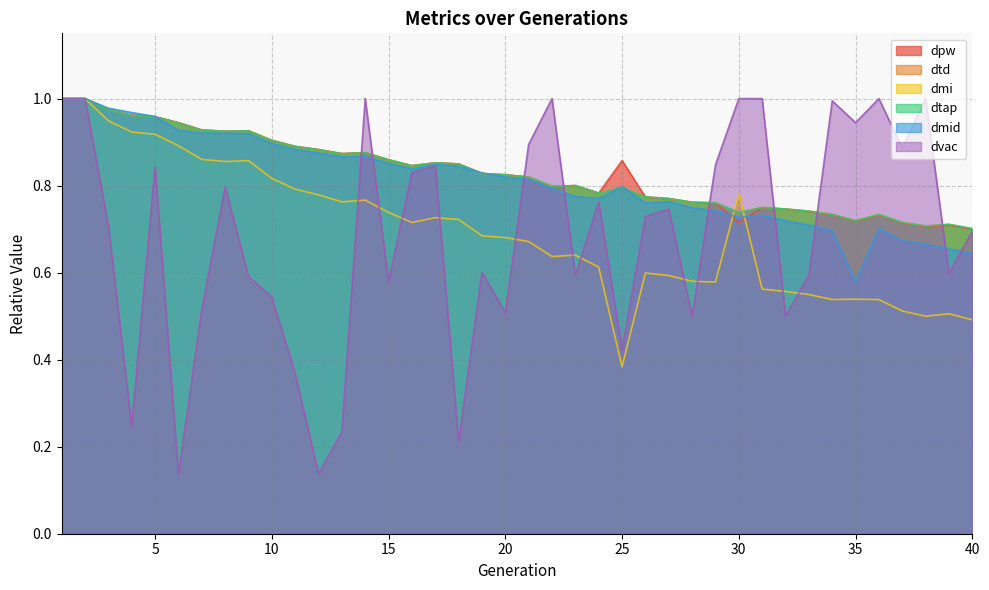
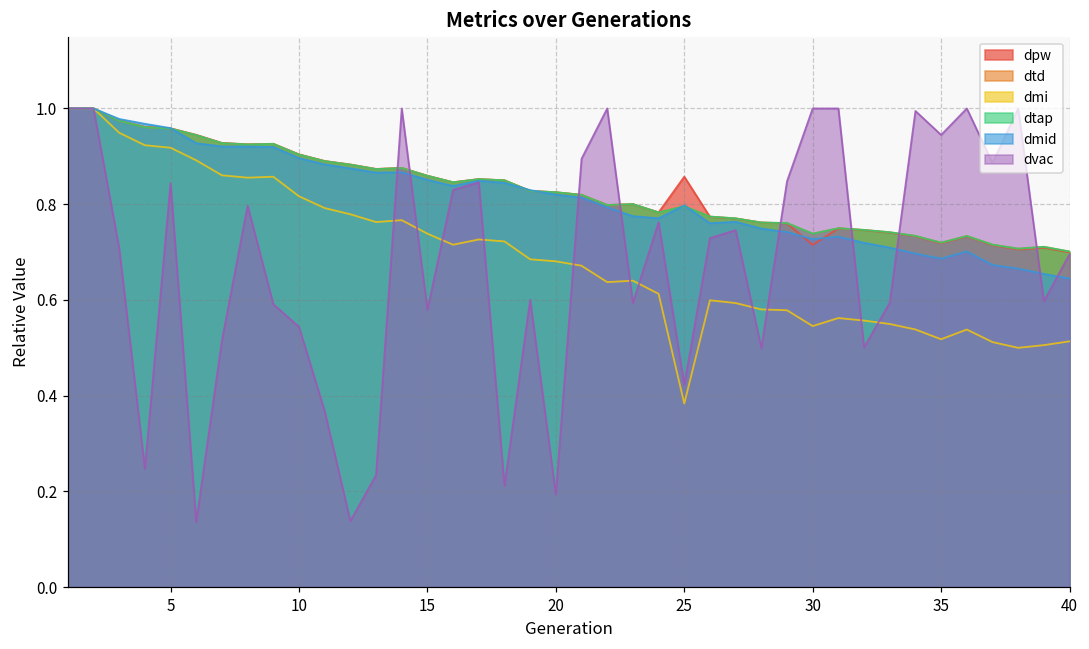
  {
    "dpw": {
      "25": 0.86,
      "30": 0.71
    },
    "dtap": {
      "30": 0.74
    },
    "dmi": {
      "5": 0.92,
      "10": 0.82,
      "15": 0.74,
      "20": 0.68,
      "25": 0.38,
-     "30": 0.78,
-     "35": 0.54,
-     "40": 0.49
+     "30": 0.55,
+     "35": 0.52,
+     "40": 0.51
    },
    "dmid": {
      "10": 0.90,
      "15": 0.85,
      "30": 0.73,
-     "35": 0.58,
+     "35": 0.69,
      "40": 0.64
    },
    "dvac": {
      "5": 0.84,
      "10": 0.54,
      "15": 0.58,
-     "20": 0.51,
+     "20": 0.19,
      "25": 0.42,
      "30": 1.00,
      "35": 0.94
    }
  }
